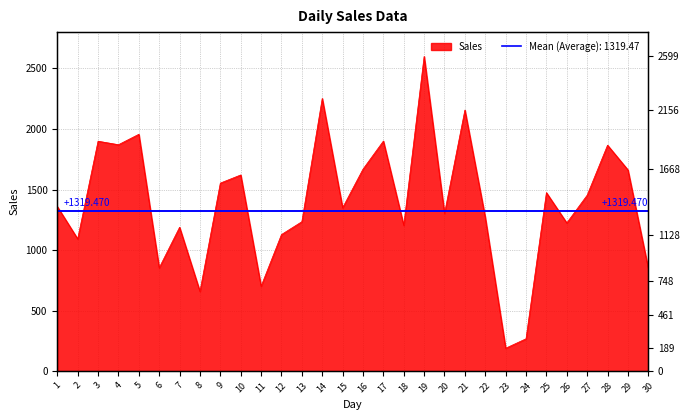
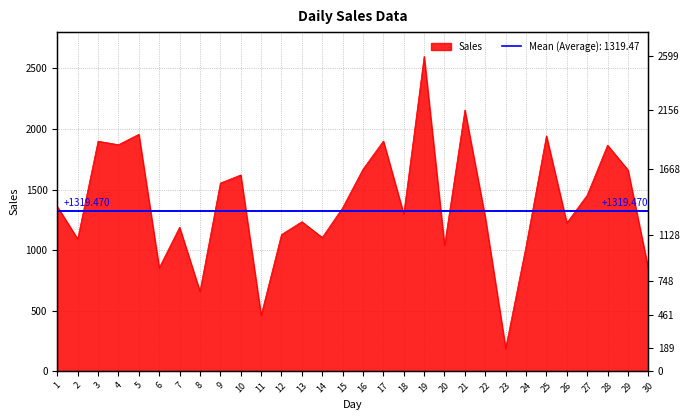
  {
    "2": 1090,
    "3": 1900,
    "4": 1870,
    "5": 1960,
    "6": 850,
    "7": 1190,
    "8": 660,
    "9": 1550,
    "10": 1620,
-   "11": 700,
+   "11": 460,
    "12": 1130,
    "13": 1230,
-   "14": 2250,
+   "14": 1100,
    "15": 1350,
    "16": 1670,
    "17": 1900,
-   "18": 1200,
+   "18": 1300,
    "19": 2600,
-   "20": 1300,
+   "20": 1040,
    "21": 2160,
    "22": 1270,
    "23": 190,
-   "24": 270,
-   "25": 1470,
+   "24": 1030,
+   "25": 1940,
    "26": 1220,
    "28": 1870,
    "29": 1660,
    "30": 850
  }
